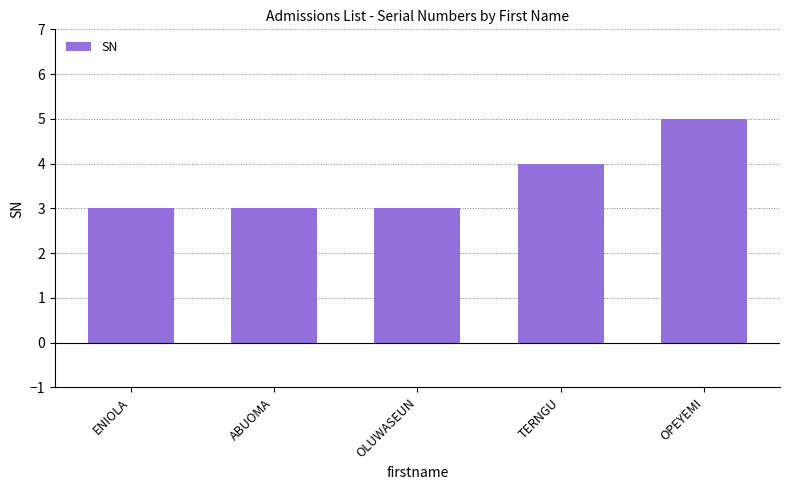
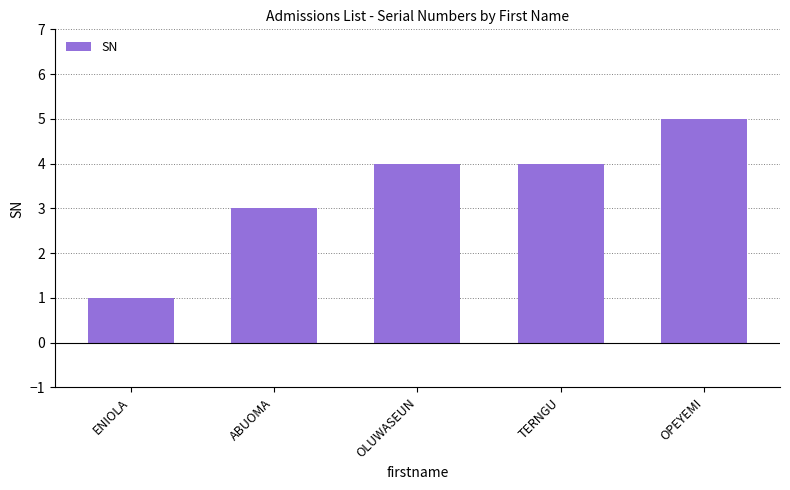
  {
-   "ENIOLA": 3,
+   "ENIOLA": 1,
    "ABUOMA": 3,
-   "OLUWASEUN": 3,
+   "OLUWASEUN": 4,
    "TERNGU": 4,
    "OPEYEMI": 5
  }
